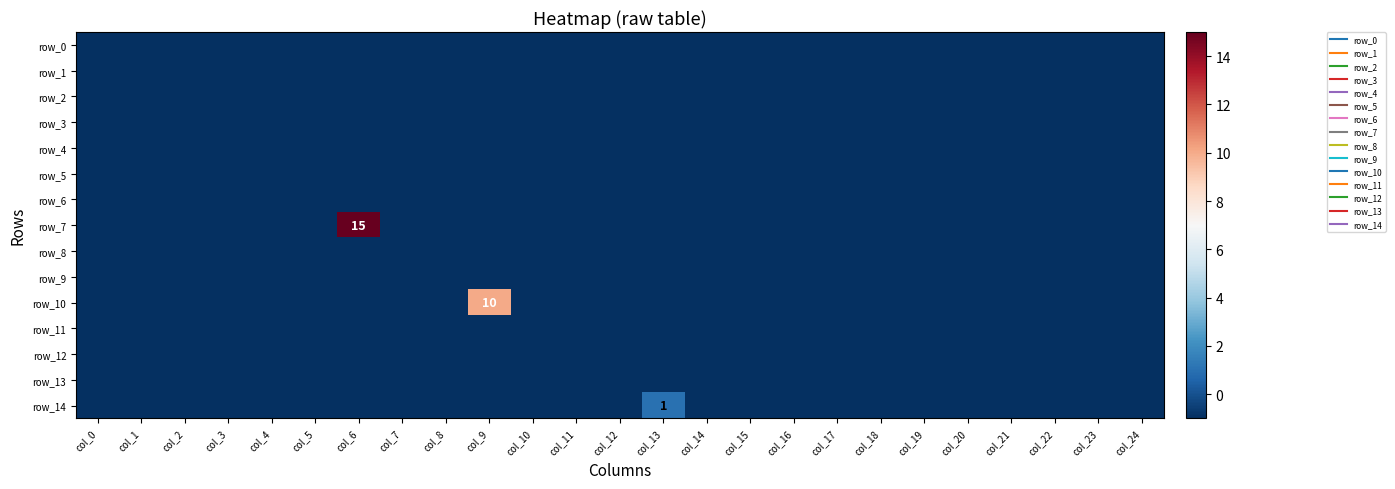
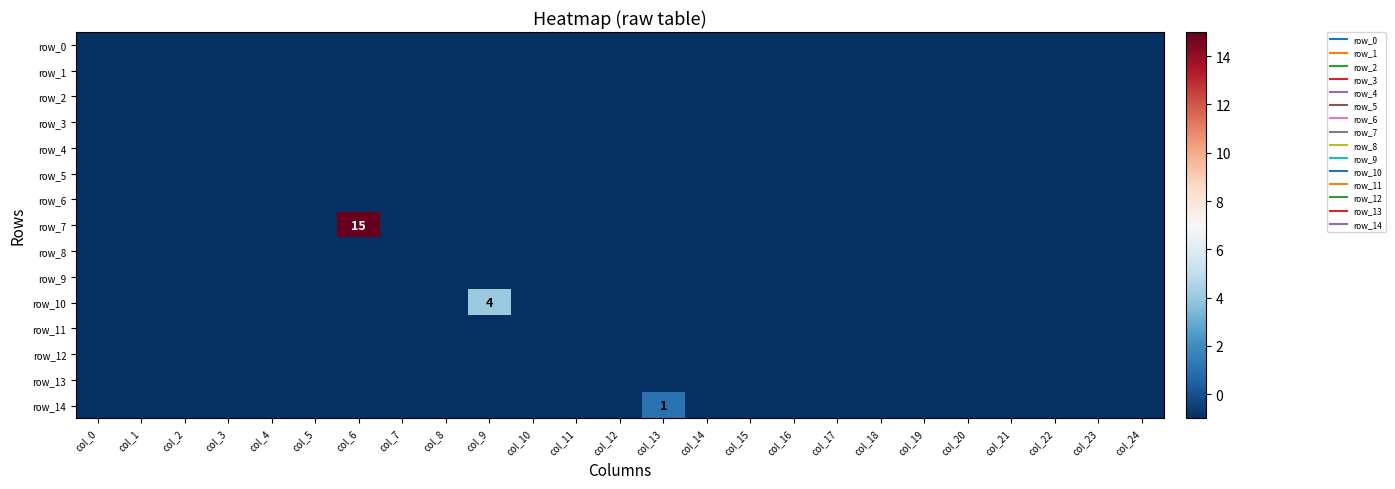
  {
    "row_7": {
      "col_6": 15
    },
    "row_10": {
-     "col_9": 10
+     "col_9": 4
    },
    "row_14": {
      "col_13": 1
    }
  }
